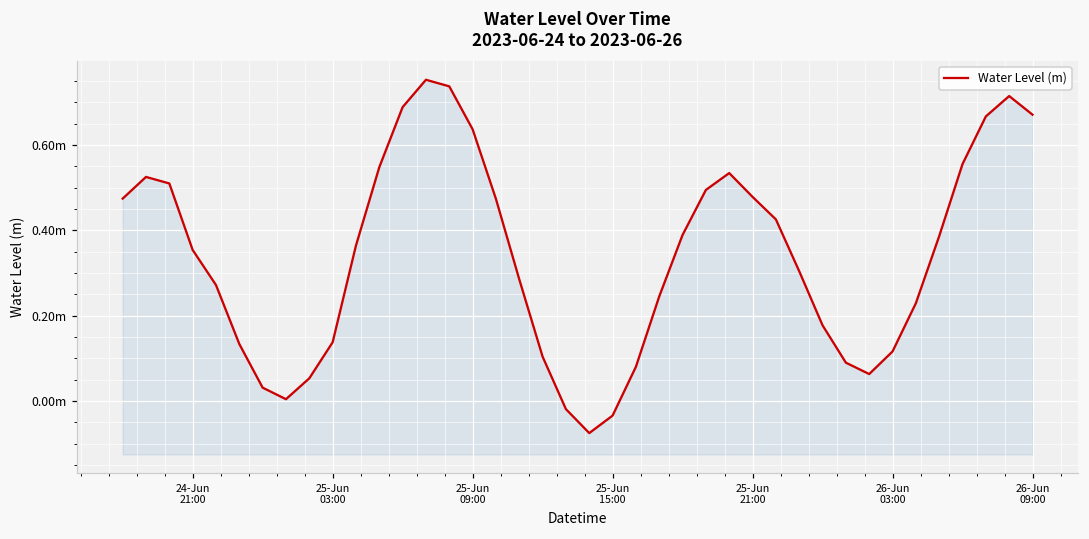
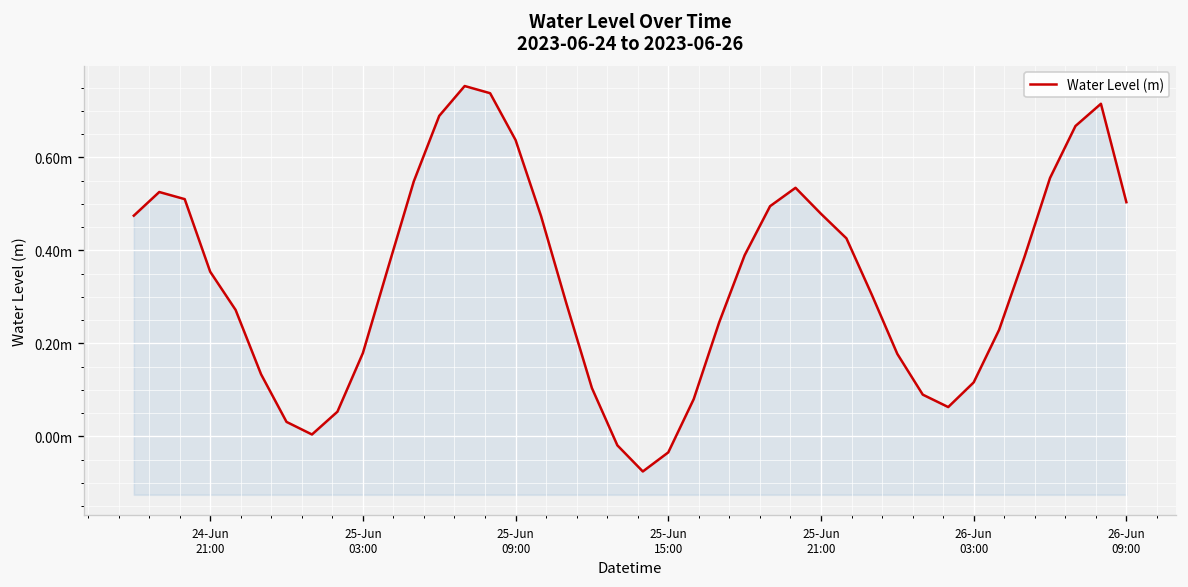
  {
    "24-Jun 21:00": "0.35m",
-   "25-Jun 03:00": "0.14m",
+   "25-Jun 03:00": "0.18m",
    "25-Jun 09:00": "0.64m",
    "25-Jun 15:00": "-0.03m",
    "25-Jun 21:00": "0.48m",
    "26-Jun 03:00": "0.12m",
-   "26-Jun 09:00": "0.67m"
+   "26-Jun 09:00": "0.50m"
  }
